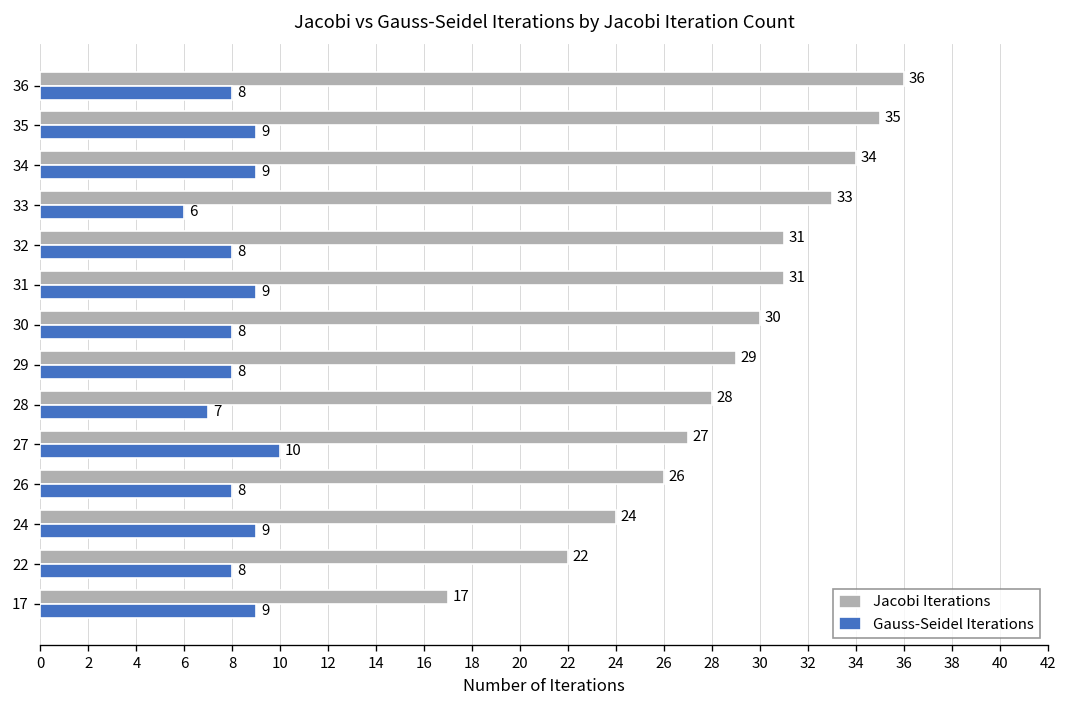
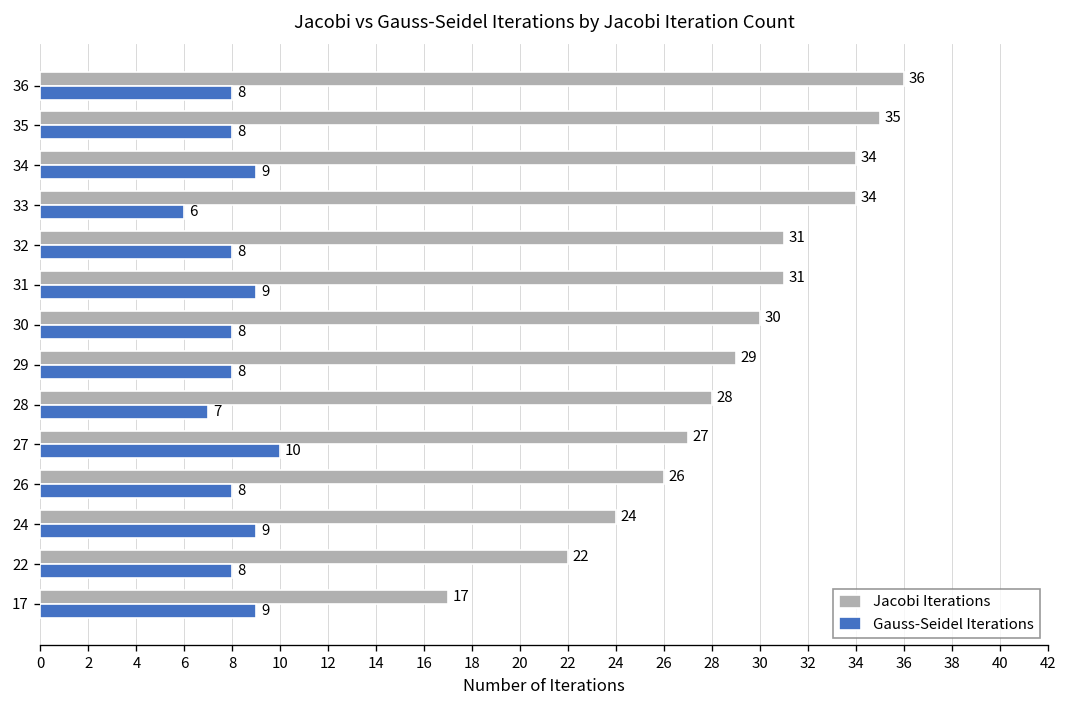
  {
    "Jacobi Iterations": {
      "36": 36,
      "35": 35,
      "34": 34,
-     "33": 33,
+     "33": 34,
      "32": 31,
      "31": 31,
      "30": 30,
      "29": 29,
      "28": 28,
      "27": 27,
      "26": 26,
      "24": 24,
      "22": 22,
      "17": 17
    },
    "Gauss-Seidel Iterations": {
      "36": 8,
-     "35": 9,
+     "35": 8,
      "34": 9,
      "33": 6,
      "32": 8,
      "31": 9,
      "30": 8,
      "29": 8,
      "28": 7,
      "27": 10,
      "26": 8,
      "24": 9,
      "22": 8,
      "17": 9
    }
  }
